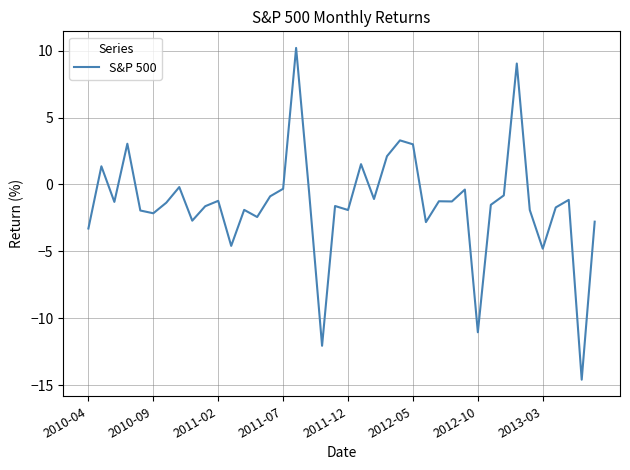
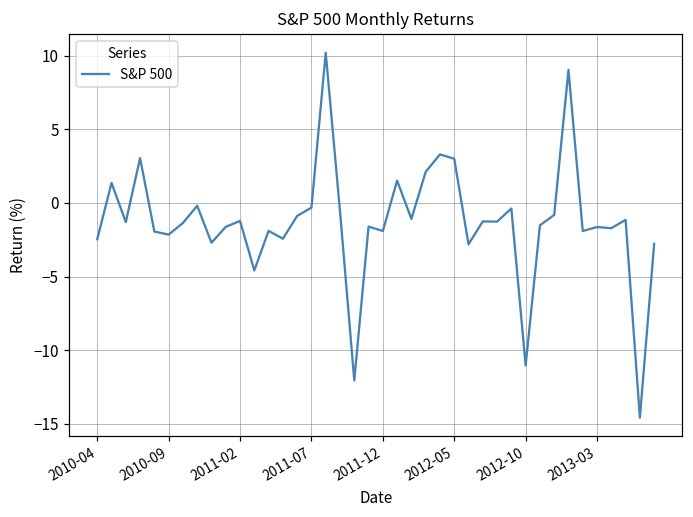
  {
-   "2010-04": -3.3,
+   "2010-04": -2.5,
    "2010-09": -2.2,
    "2011-02": -1.2,
    "2011-07": -0.3,
    "2011-12": -1.9,
    "2012-05": 3.0,
    "2012-10": -11.0,
-   "2013-03": -4.8
+   "2013-03": -1.6
  }
